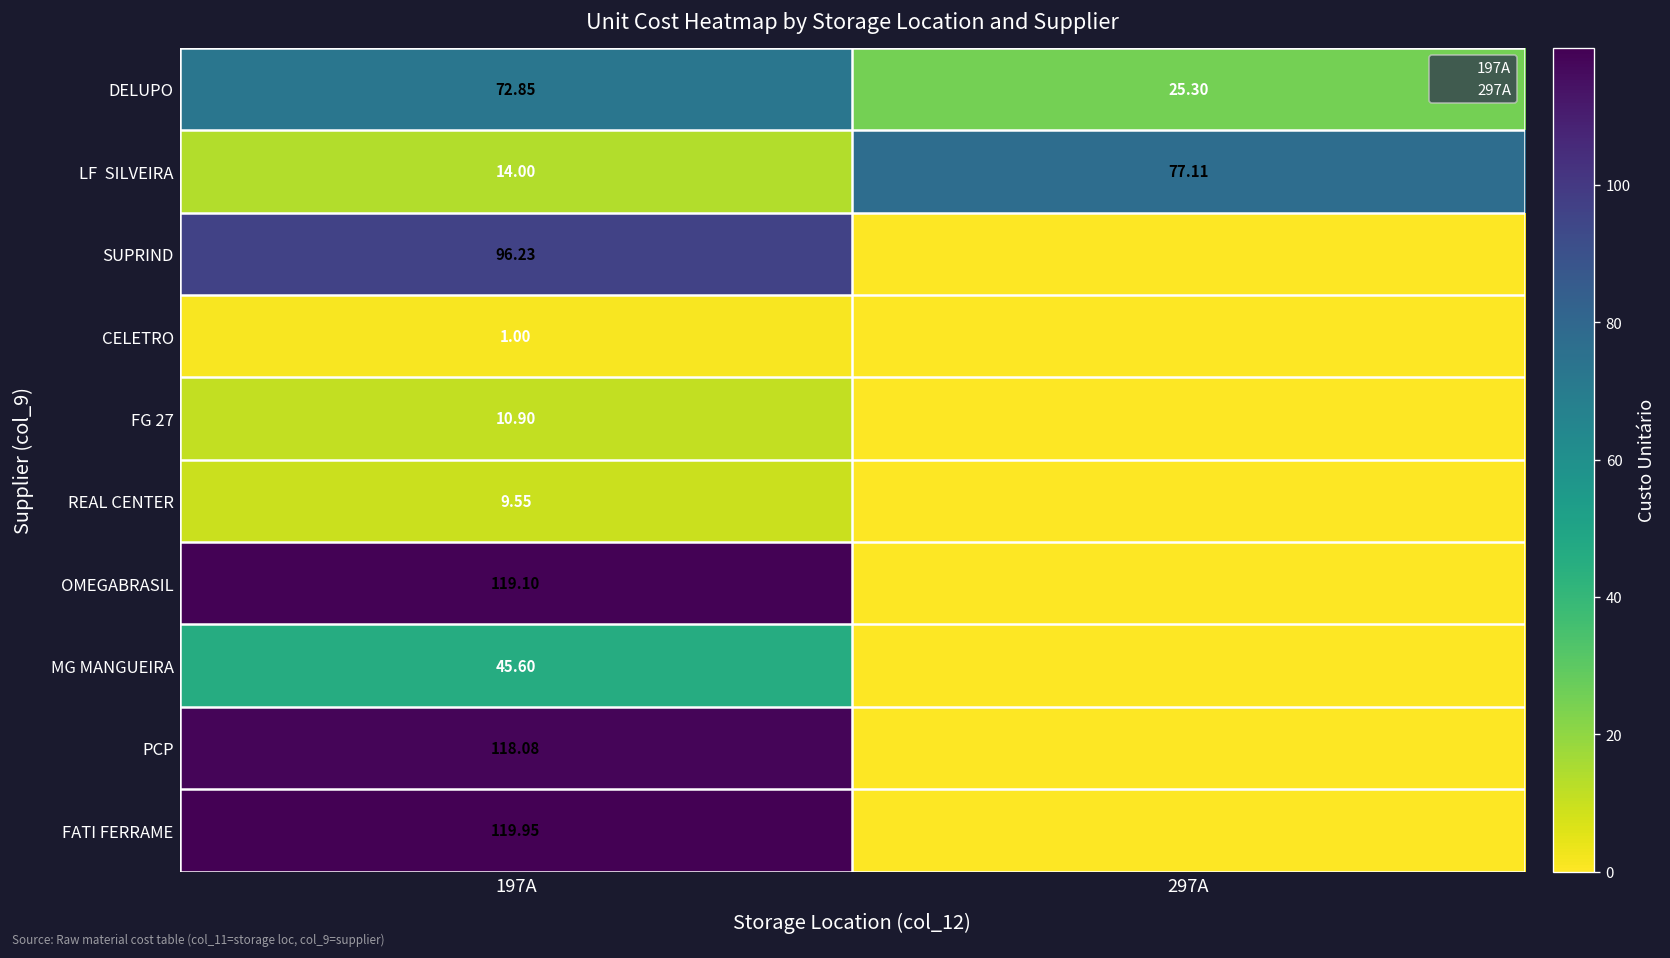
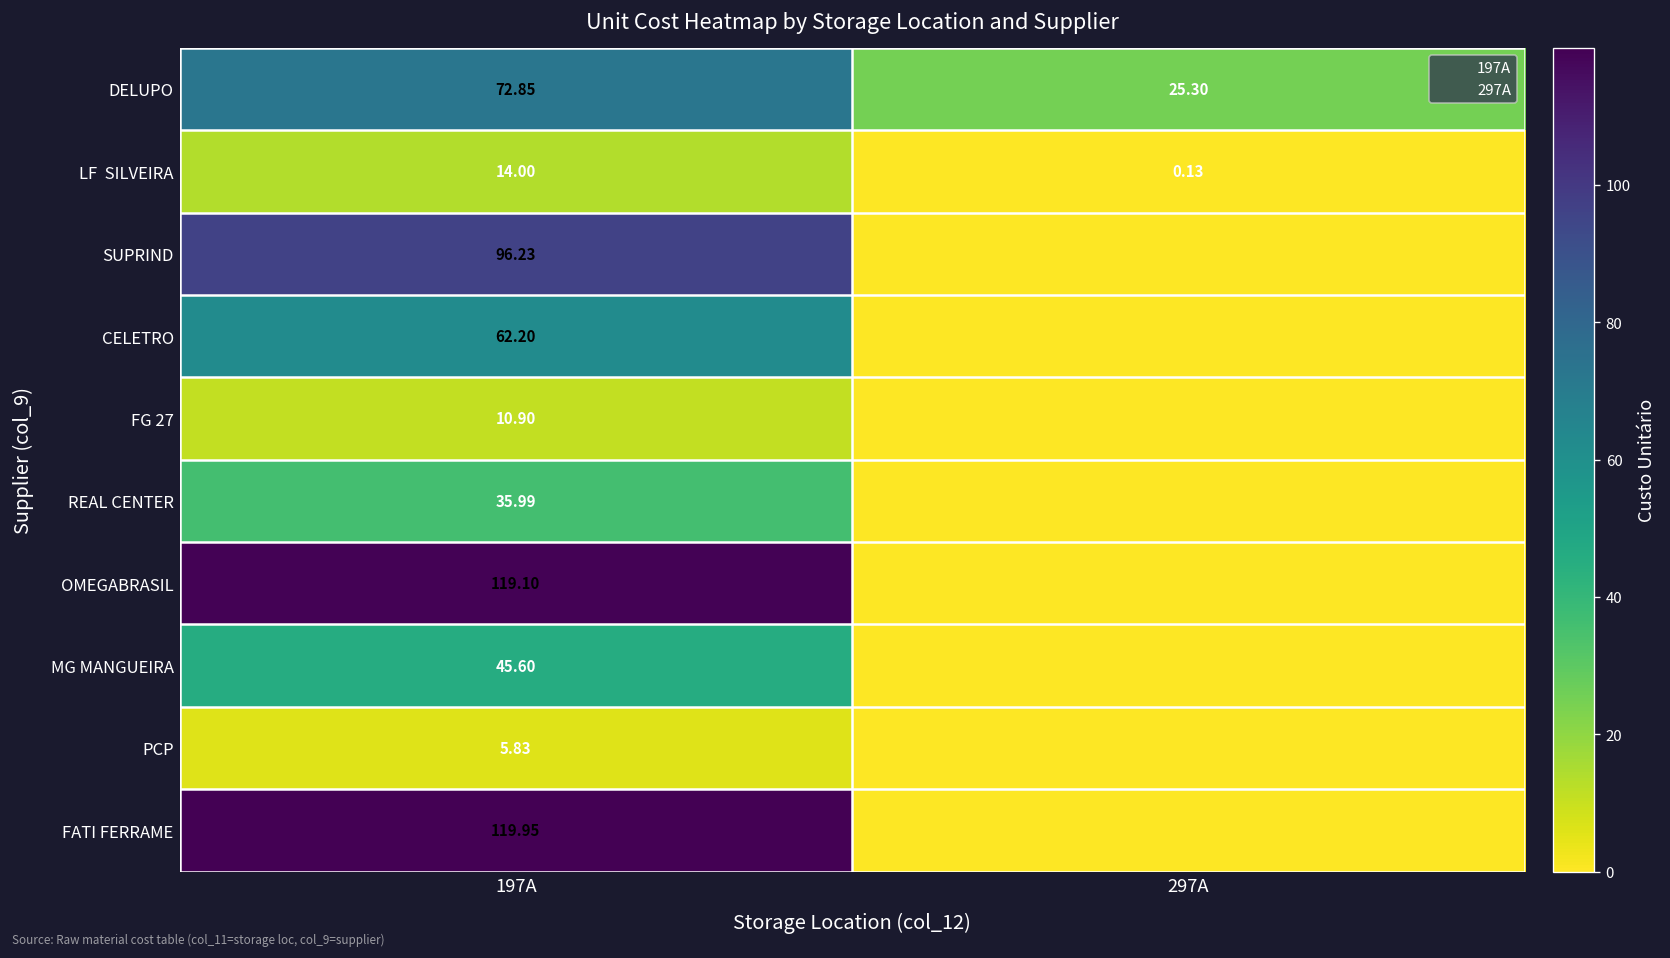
  {
    "DELUPO": {
      "197A": 72.85,
      "297A": 25.30
    },
    "LF SILVEIRA": {
      "197A": 14.00,
-     "297A": 77.11
+     "297A": 0.13
    },
    "SUPRIND": {
      "197A": 96.23
    },
    "CELETRO": {
-     "197A": 1.00
+     "197A": 62.20
    },
    "FG 27": {
      "197A": 10.90
    },
    "REAL CENTER": {
-     "197A": 9.55
+     "197A": 35.99
    },
    "OMEGABRASIL": {
      "197A": 119.10
    },
    "MG MANGUEIRA": {
      "197A": 45.60
    },
    "PCP": {
-     "197A": 118.08
+     "197A": 5.83
    },
    "FATI FERRAME": {
      "197A": 119.95
    }
  }
